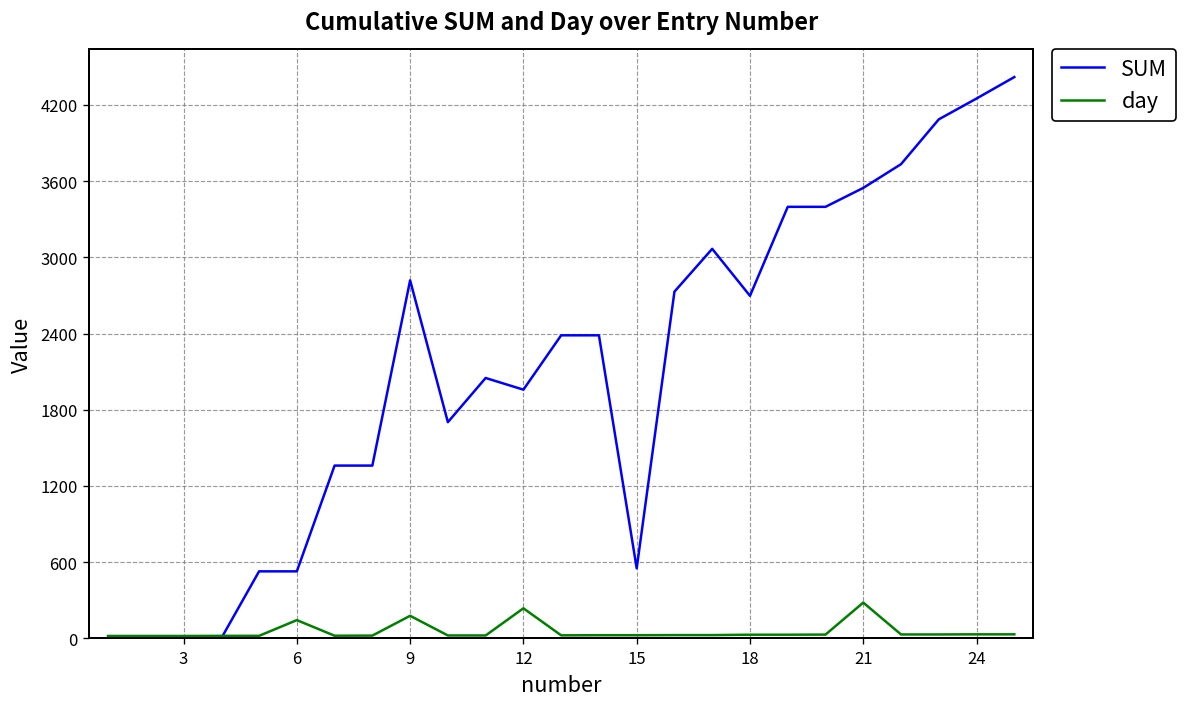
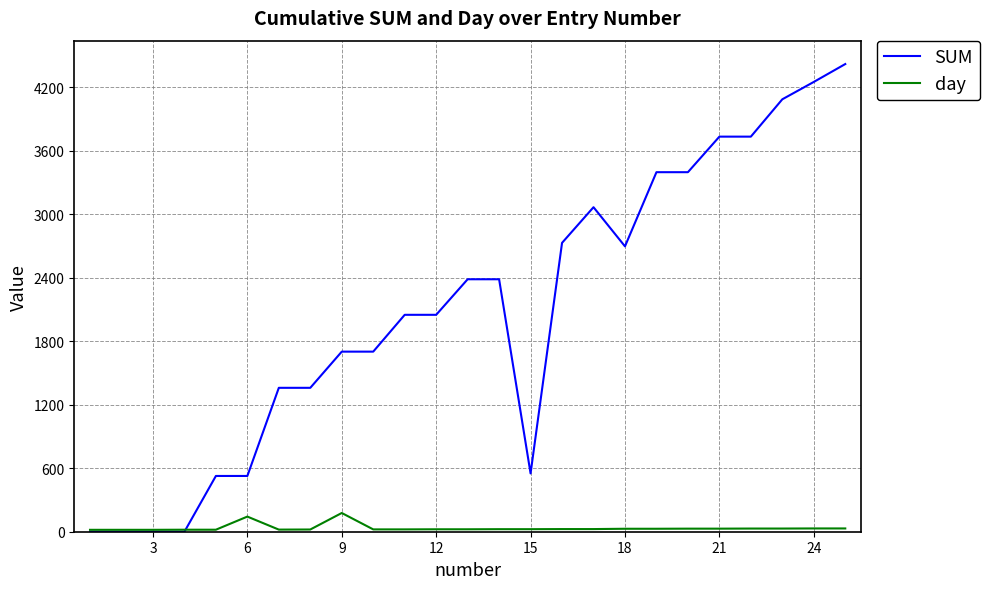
  {
    "SUM": {
      "6": 530,
-     "9": 2820,
-     "12": 1960,
+     "9": 1700,
+     "12": 2050,
      "15": 550,
      "18": 2700,
-     "21": 3550,
+     "21": 3730,
      "24": 4250
    },
    "day": {
      "6": 140,
      "9": 180,
-     "12": 240,
+     "12": 20,
      "15": 20,
      "18": 30,
-     "21": 280,
+     "21": 30,
      "24": 30
    }
  }
